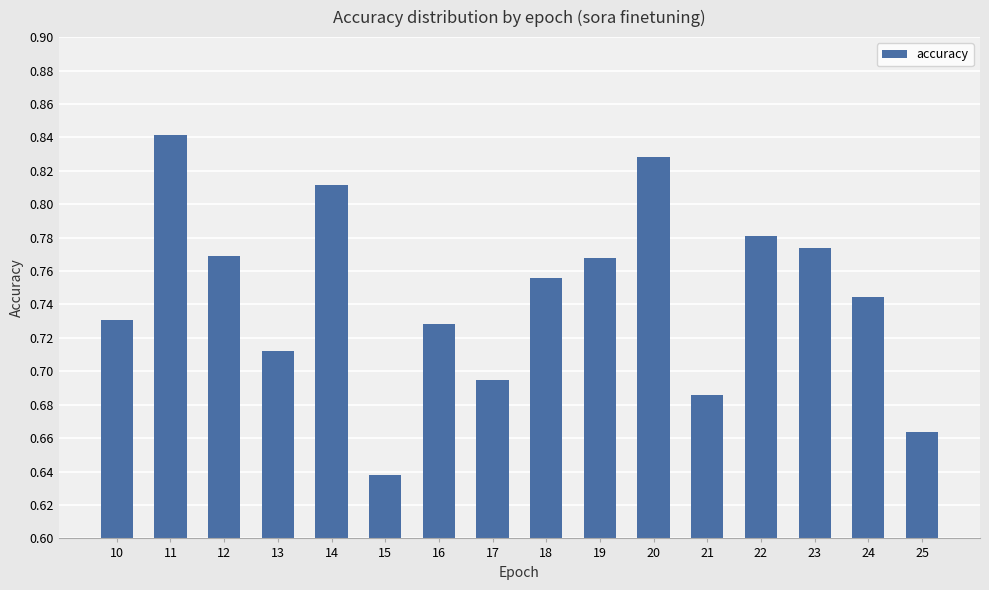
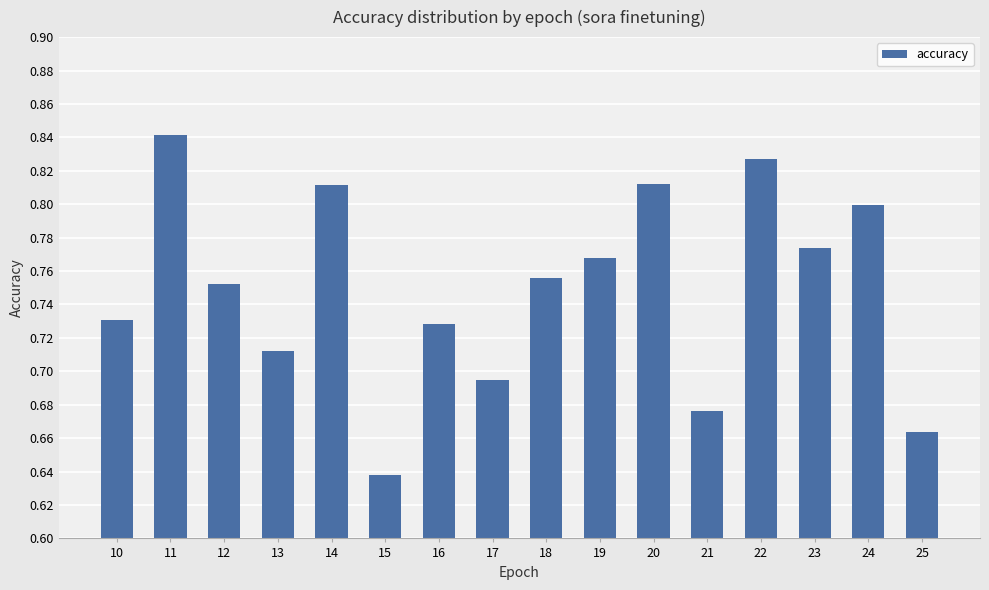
  {
    "10": 0.731,
    "11": 0.842,
-   "12": 0.769,
+   "12": 0.752,
    "13": 0.712,
    "14": 0.811,
    "15": 0.638,
    "16": 0.729,
    "17": 0.695,
    "18": 0.756,
    "19": 0.768,
-   "20": 0.828,
-   "21": 0.686,
-   "22": 0.781,
+   "20": 0.812,
+   "21": 0.676,
+   "22": 0.827,
    "23": 0.774,
-   "24": 0.745,
+   "24": 0.800,
    "25": 0.664
  }
